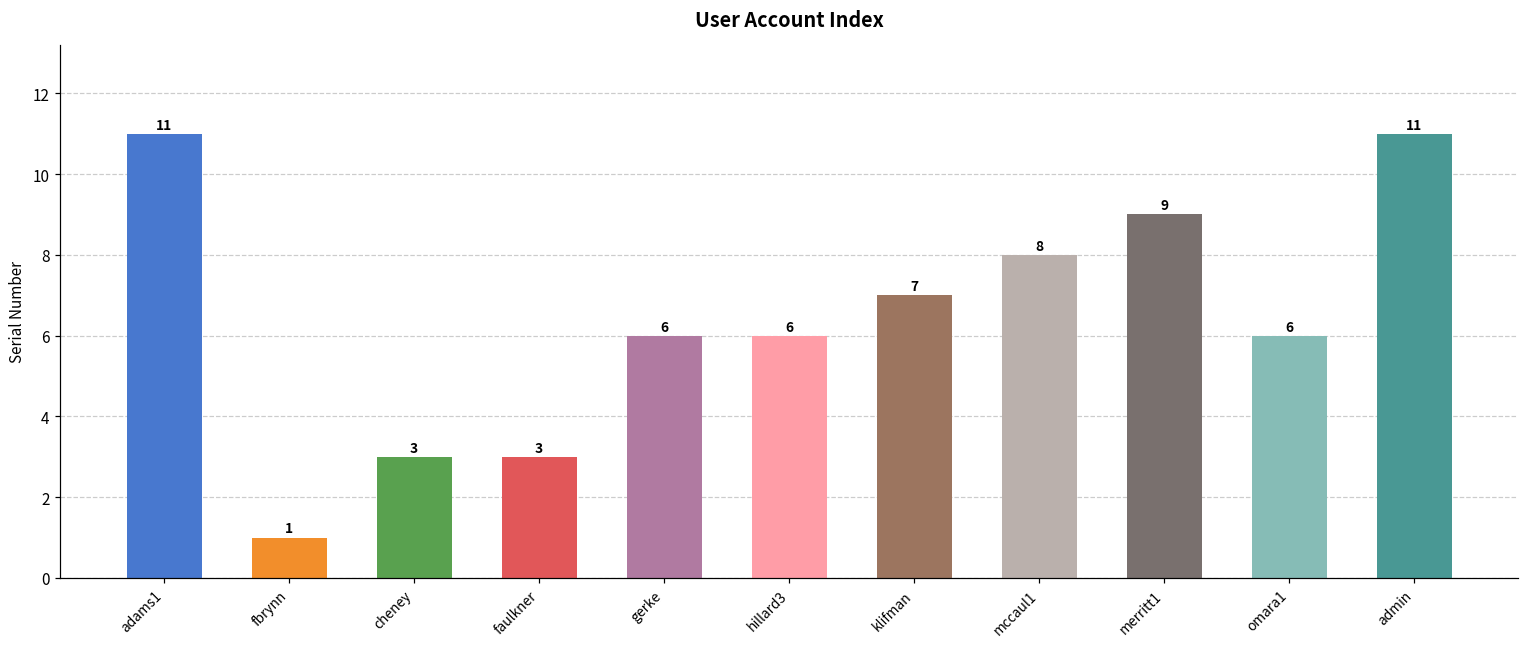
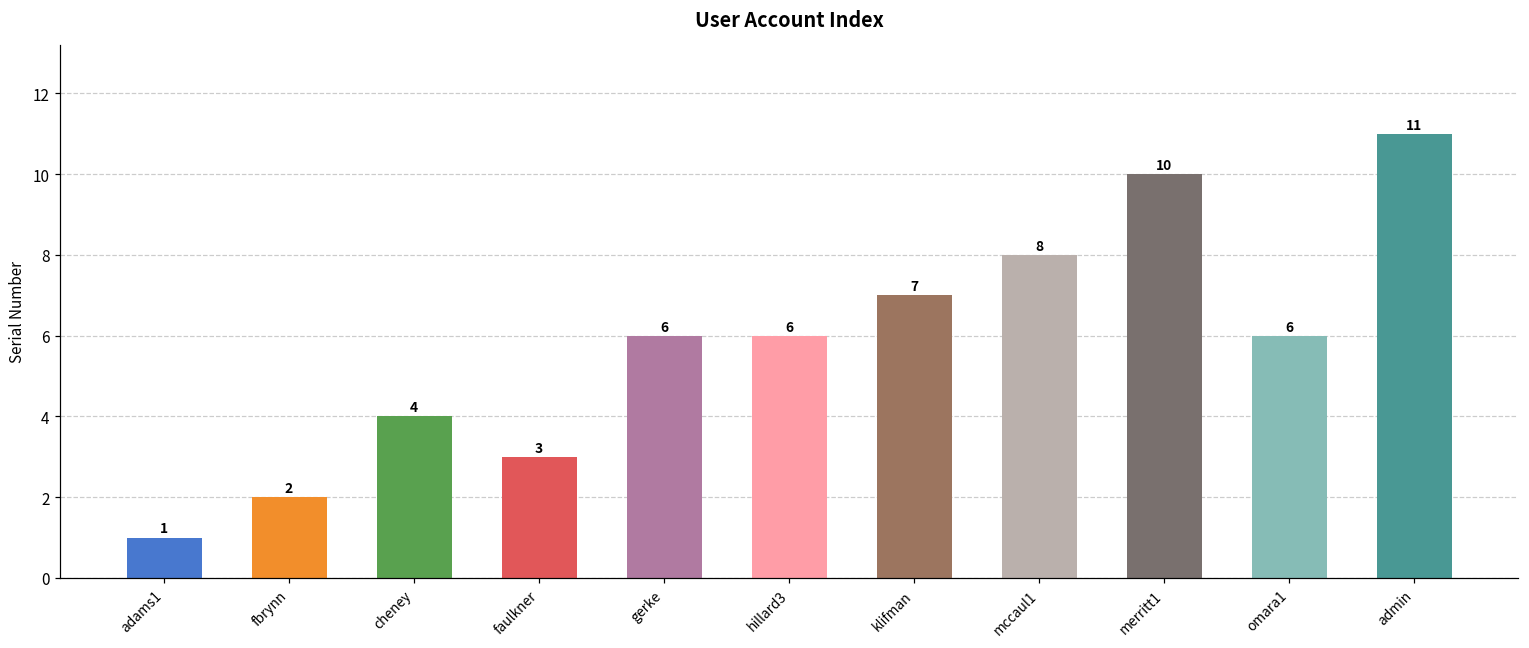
  {
-   "adams1": 11,
-   "fbrynn": 1,
-   "cheney": 3,
+   "adams1": 1,
+   "fbrynn": 2,
+   "cheney": 4,
    "faulkner": 3,
    "gerke": 6,
    "hillard3": 6,
    "klifman": 7,
    "mccaul1": 8,
-   "merritt1": 9,
+   "merritt1": 10,
    "omara1": 6,
    "admin": 11
  }
